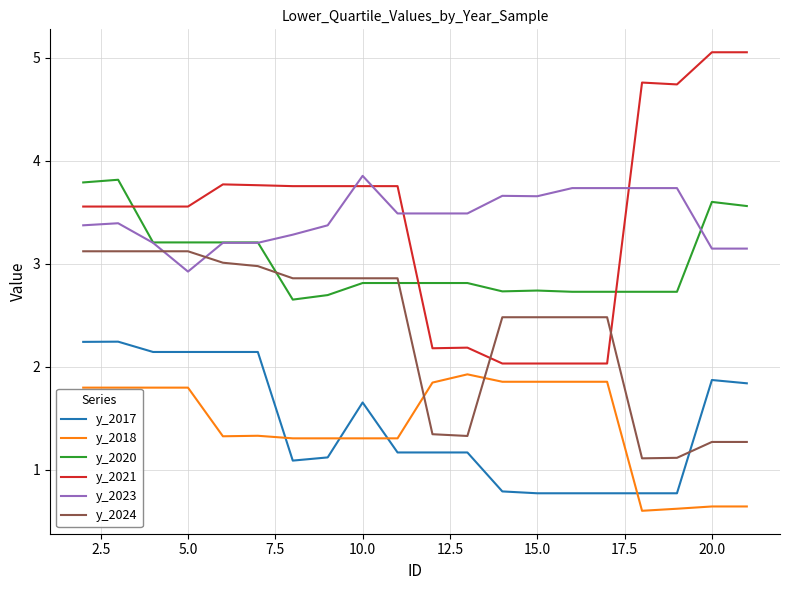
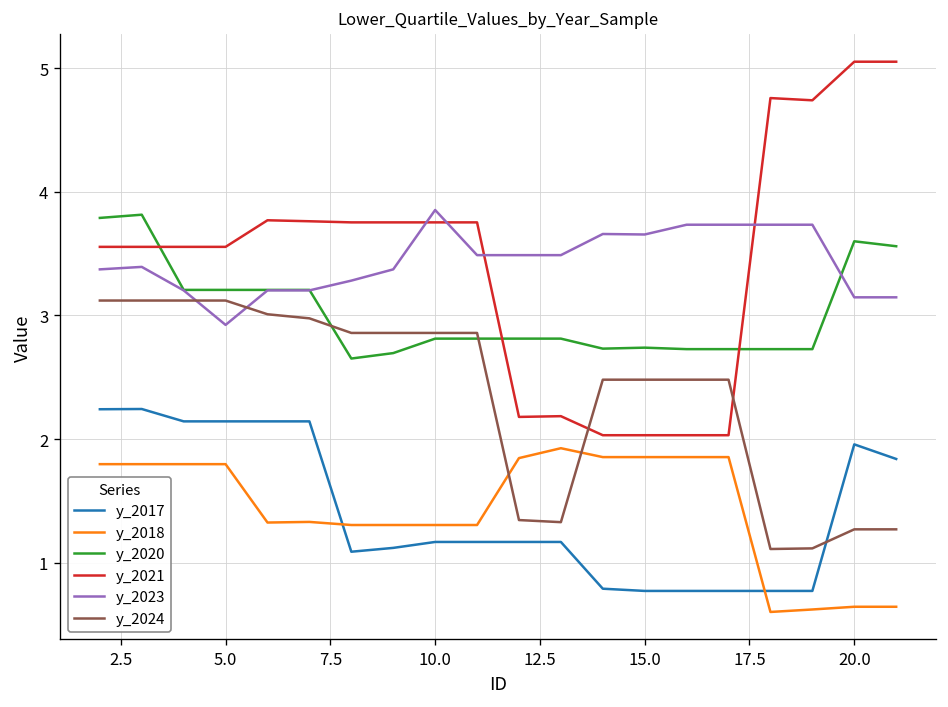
  {
    "y_2017": {
      "5.0": 2.14,
-     "10.0": 1.65,
+     "10.0": 1.17,
      "15.0": 0.77,
-     "20.0": 1.87
+     "20.0": 1.96
    },
    "y_2018": {
      "5.0": 1.80,
      "10.0": 1.31,
      "15.0": 1.85,
      "20.0": 0.64
    },
    "y_2020": {
      "5.0": 3.21,
      "10.0": 2.81,
      "15.0": 2.74,
      "20.0": 3.60
    },
    "y_2021": {
      "5.0": 3.55,
      "10.0": 3.75,
      "15.0": 2.03,
      "20.0": 5.05
    },
    "y_2023": {
      "5.0": 2.92,
      "10.0": 3.85,
      "15.0": 3.65,
      "20.0": 3.15
    },
    "y_2024": {
      "5.0": 3.12,
      "10.0": 2.86,
      "15.0": 2.48,
      "20.0": 1.27
    }
  }
